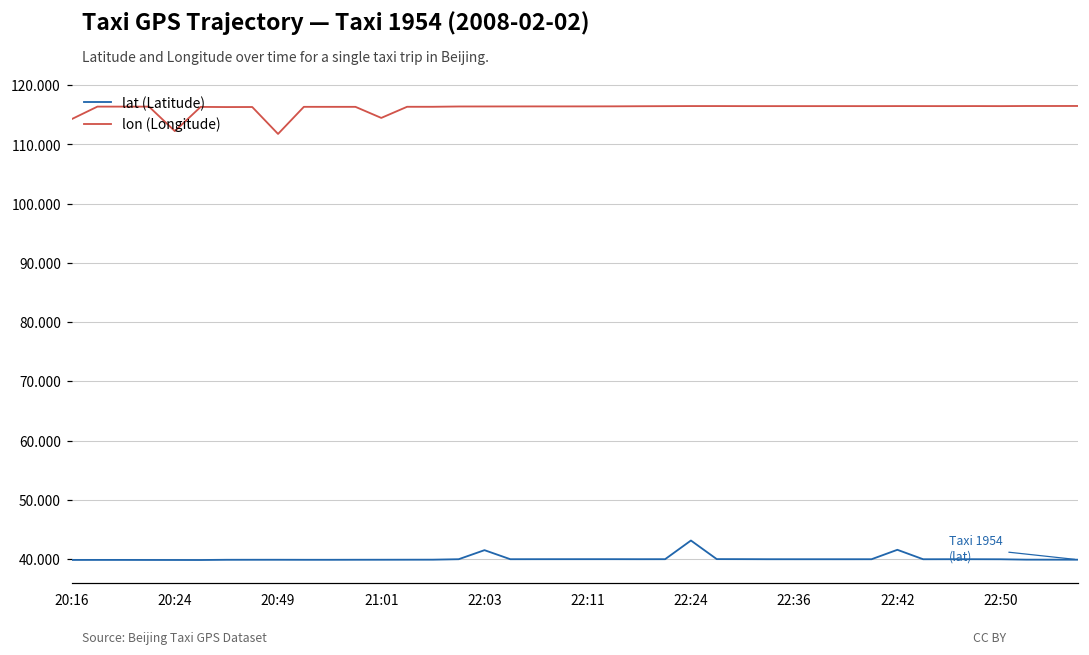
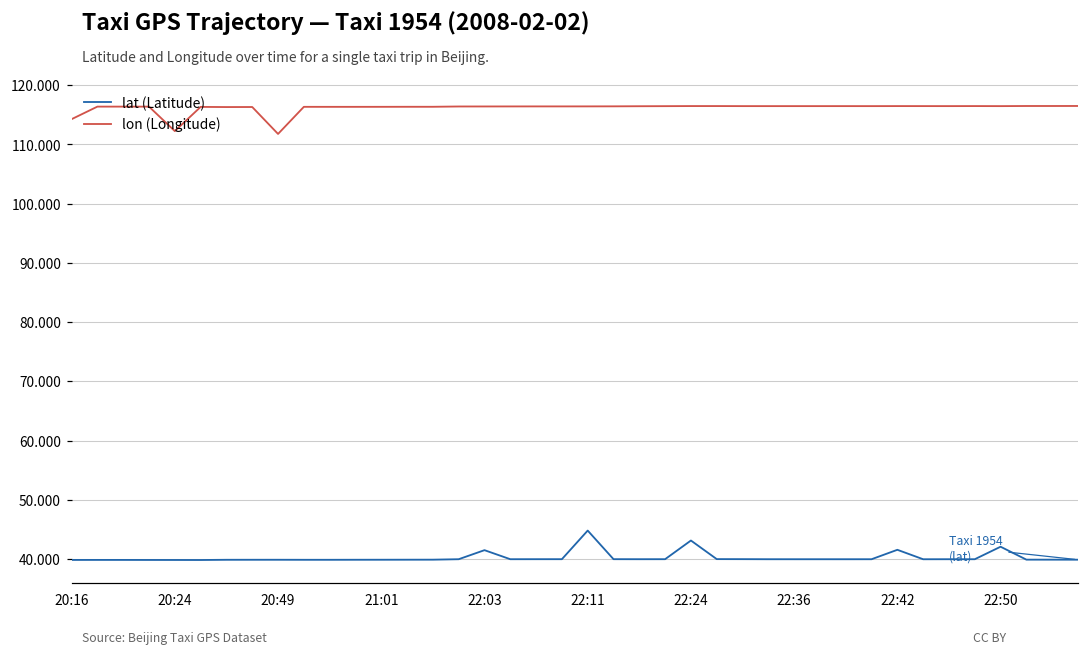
  {
    "lat (Latitude)": {
      "20:16": 40,
      "20:24": 40,
      "20:49": 40,
      "21:01": 40,
      "22:03": 42,
-     "22:11": 40,
+     "22:11": 45,
      "22:24": 43,
      "22:42": 42,
-     "22:50": 40
+     "22:50": 42
    },
    "lon (Longitude)": {
      "20:16": 114,
      "20:24": 112,
      "20:49": 112,
-     "21:01": 114,
+     "21:01": 116,
      "22:03": 116,
      "22:11": 116,
      "22:24": 116,
      "22:42": 116,
      "22:50": 116
    }
  }
